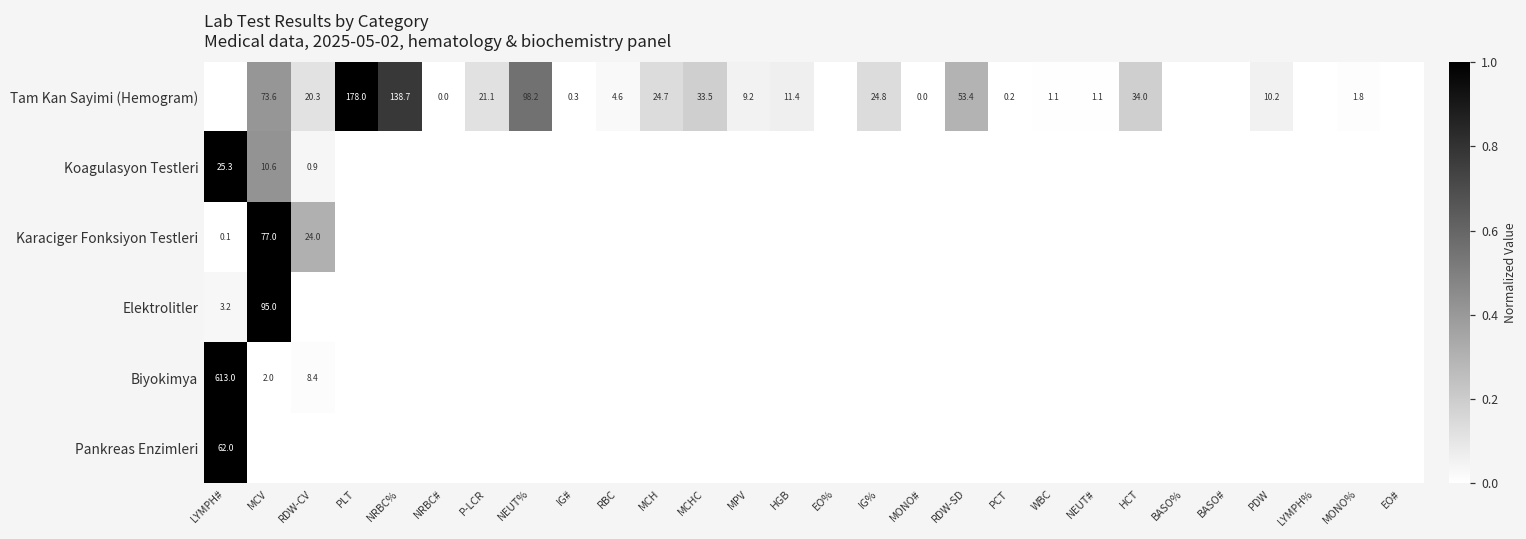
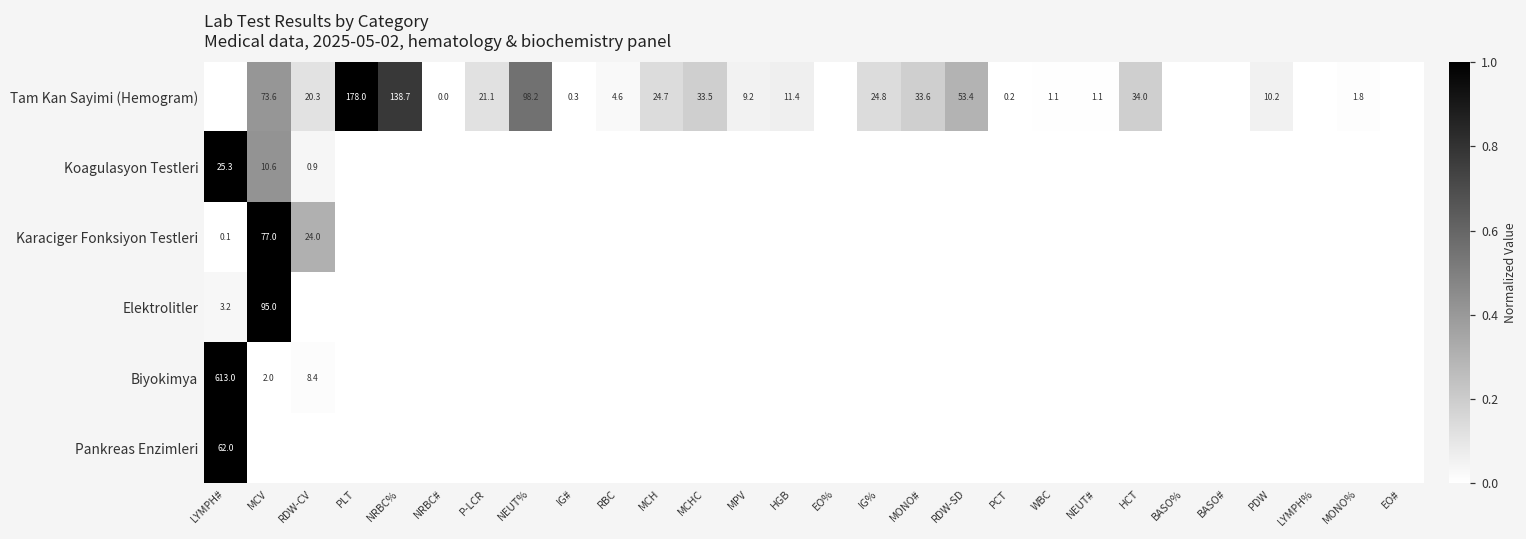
  {
    "Tam Kan Sayimi (Hemogram)": {
      "MCV": 73.6,
      "RDW-CV": 20.3,
      "PLT": 178.0,
      "NRBC%": 138.7,
      "NRBC#": 0.0,
      "P-LCR": 21.1,
      "NEUT%": 98.2,
      "IG#": 0.3,
      "RBC": 4.6,
      "MCH": 24.7,
      "MCHC": 33.5,
      "MPV": 9.2,
      "HGB": 11.4,
      "IG%": 24.8,
-     "MONO#": 0.0,
+     "MONO#": 33.6,
      "RDW-SD": 53.4,
      "PCT": 0.2,
      "WBC": 1.1,
      "NEUT#": 1.1,
      "HCT": 34.0,
      "PDW": 10.2,
      "MONO%": 1.8
    },
    "Koagulasyon Testleri": {
      "LYMPH#": 25.3,
      "MCV": 10.6,
      "RDW-CV": 0.9
    },
    "Karaciger Fonksiyon Testleri": {
      "LYMPH#": 0.1,
      "MCV": 77.0,
      "RDW-CV": 24.0
    },
    "Elektrolitler": {
      "LYMPH#": 3.2,
      "MCV": 95.0
    },
    "Biyokimya": {
      "LYMPH#": 613.0,
      "MCV": 2.0,
      "RDW-CV": 8.4
    },
    "Pankreas Enzimleri": {
      "LYMPH#": 62.0
    }
  }
